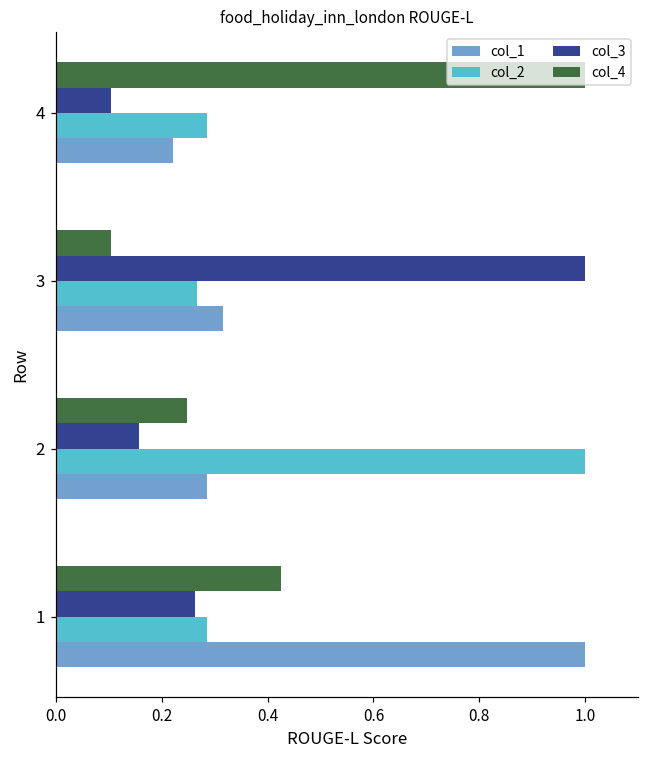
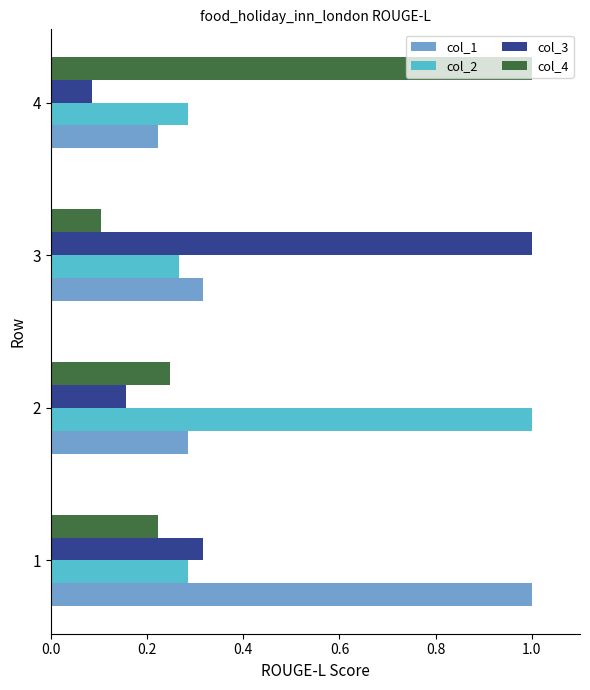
  {
    "col_3": {
-     "4": 0.11,
+     "4": 0.09,
      "3": 1.00,
      "2": 0.16,
-     "1": 0.26
+     "1": 0.32
    },
    "col_4": {
      "3": 0.11,
      "2": 0.25,
-     "1": 0.43
+     "1": 0.22
    }
  }
